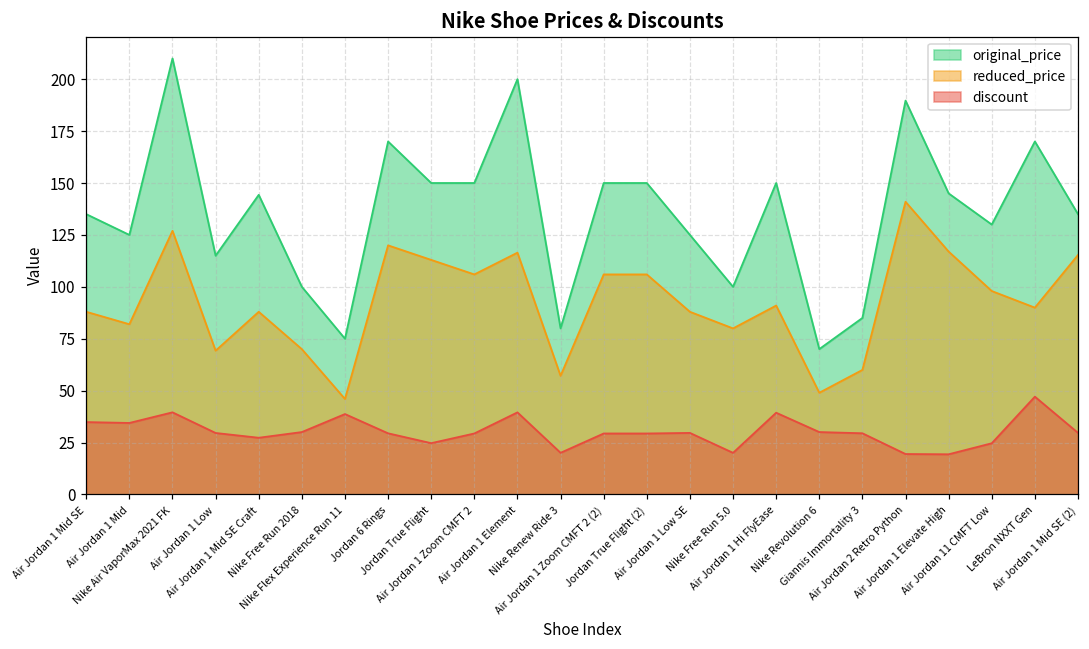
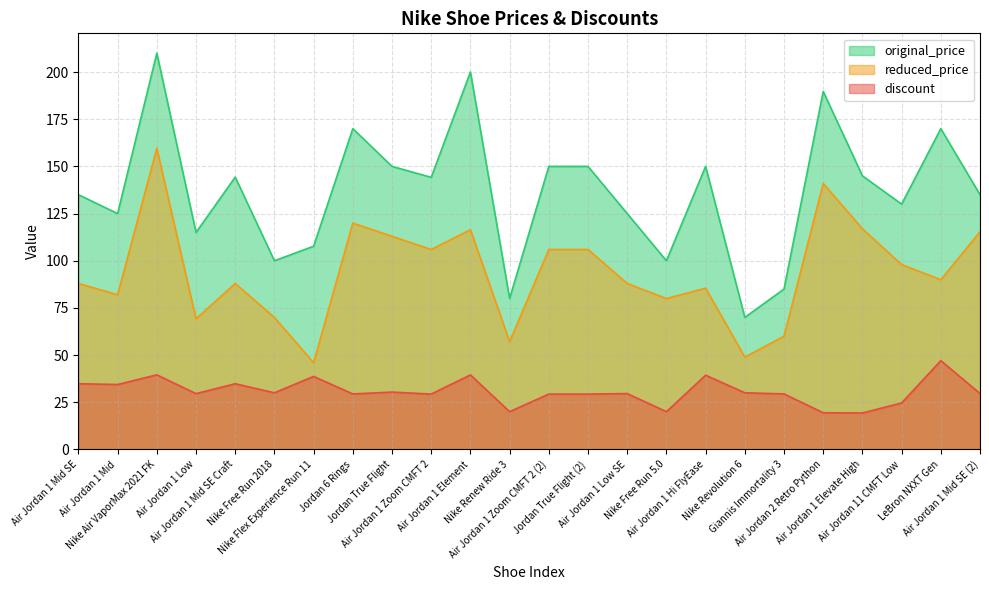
  {
    "original_price": {
      "Air Jordan 1 Mid SE": 135,
      "Air Jordan 1 Mid": 125,
      "Nike Air VaporMax 2021 FK": 210,
      "Air Jordan 1 Low": 115,
      "Air Jordan 1 Mid SE Craft": 144,
      "Nike Free Run 2018": 100,
-     "Nike Flex Experience Run 11": 75,
+     "Nike Flex Experience Run 11": 108,
      "Jordan 6 Rings": 170,
      "Jordan True Flight": 150,
-     "Air Jordan 1 Zoom CMFT 2": 150,
+     "Air Jordan 1 Zoom CMFT 2": 144,
      "Air Jordan 1 Element": 200,
      "Nike Renew Ride 3": 80,
      "Air Jordan 1 Zoom CMFT 2 (2)": 150,
      "Jordan True Flight (2)": 150,
      "Air Jordan 1 Low SE": 125,
      "Nike Free Run 5.0": 100,
      "Air Jordan 1 Hi FlyEase": 150,
      "Nike Revolution 6": 70,
      "Giannis Immortality 3": 85,
      "Air Jordan 2 Retro Python": 190,
      "Air Jordan 1 Elevate High": 145,
      "Air Jordan 11 CMFT Low": 130,
      "LeBron NXXT Gen": 170,
      "Air Jordan 1 Mid SE (2)": 135
    },
    "reduced_price": {
      "Air Jordan 1 Mid SE": 88,
      "Air Jordan 1 Mid": 82,
-     "Nike Air VaporMax 2021 FK": 127,
+     "Nike Air VaporMax 2021 FK": 160,
      "Air Jordan 1 Low": 69,
      "Air Jordan 1 Mid SE Craft": 88,
      "Nike Free Run 2018": 70,
      "Nike Flex Experience Run 11": 46,
      "Jordan 6 Rings": 120,
      "Jordan True Flight": 113,
      "Air Jordan 1 Zoom CMFT 2": 106,
      "Air Jordan 1 Element": 116,
      "Nike Renew Ride 3": 57,
      "Air Jordan 1 Zoom CMFT 2 (2)": 106,
      "Jordan True Flight (2)": 106,
      "Air Jordan 1 Low SE": 88,
      "Nike Free Run 5.0": 80,
-     "Air Jordan 1 Hi FlyEase": 91,
+     "Air Jordan 1 Hi FlyEase": 85,
      "Nike Revolution 6": 49,
      "Giannis Immortality 3": 60,
      "Air Jordan 2 Retro Python": 141,
      "Air Jordan 1 Elevate High": 117,
      "Air Jordan 11 CMFT Low": 98,
      "LeBron NXXT Gen": 90,
      "Air Jordan 1 Mid SE (2)": 115
    },
    "discount": {
      "Air Jordan 1 Mid SE": 35,
      "Air Jordan 1 Mid": 34,
      "Nike Air VaporMax 2021 FK": 40,
      "Air Jordan 1 Low": 30,
-     "Air Jordan 1 Mid SE Craft": 27,
+     "Air Jordan 1 Mid SE Craft": 35,
      "Nike Free Run 2018": 30,
      "Nike Flex Experience Run 11": 39,
      "Jordan 6 Rings": 29,
-     "Jordan True Flight": 25,
+     "Jordan True Flight": 30,
      "Air Jordan 1 Zoom CMFT 2": 29,
      "Air Jordan 1 Element": 40,
      "Nike Renew Ride 3": 20,
      "Air Jordan 1 Zoom CMFT 2 (2)": 29,
      "Jordan True Flight (2)": 29,
      "Air Jordan 1 Low SE": 30,
      "Nike Free Run 5.0": 20,
      "Air Jordan 1 Hi FlyEase": 39,
      "Nike Revolution 6": 30,
      "Giannis Immortality 3": 29,
      "Air Jordan 2 Retro Python": 19,
      "Air Jordan 1 Elevate High": 19,
      "Air Jordan 11 CMFT Low": 25,
      "LeBron NXXT Gen": 47,
      "Air Jordan 1 Mid SE (2)": 30
    }
  }
